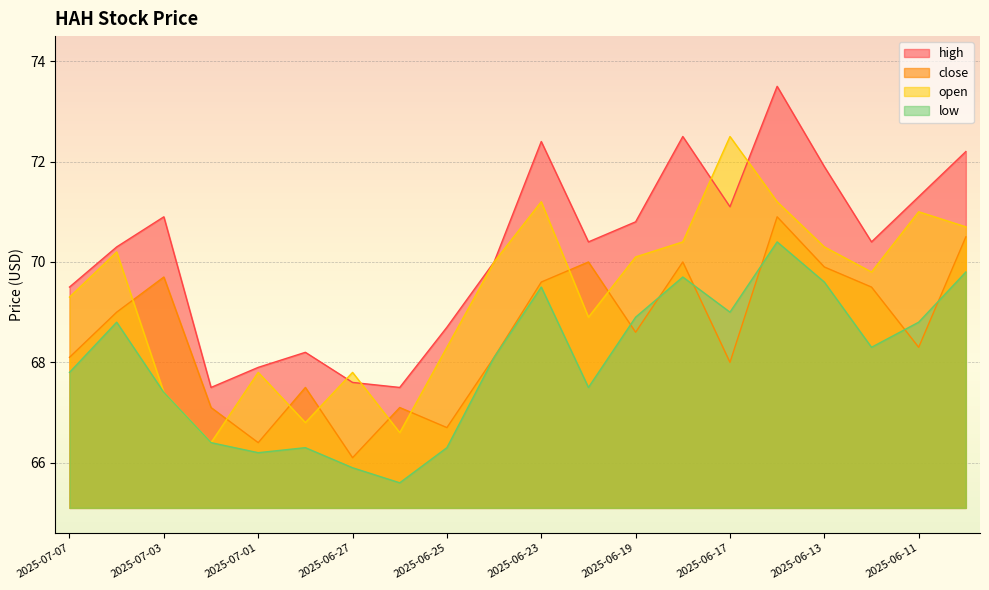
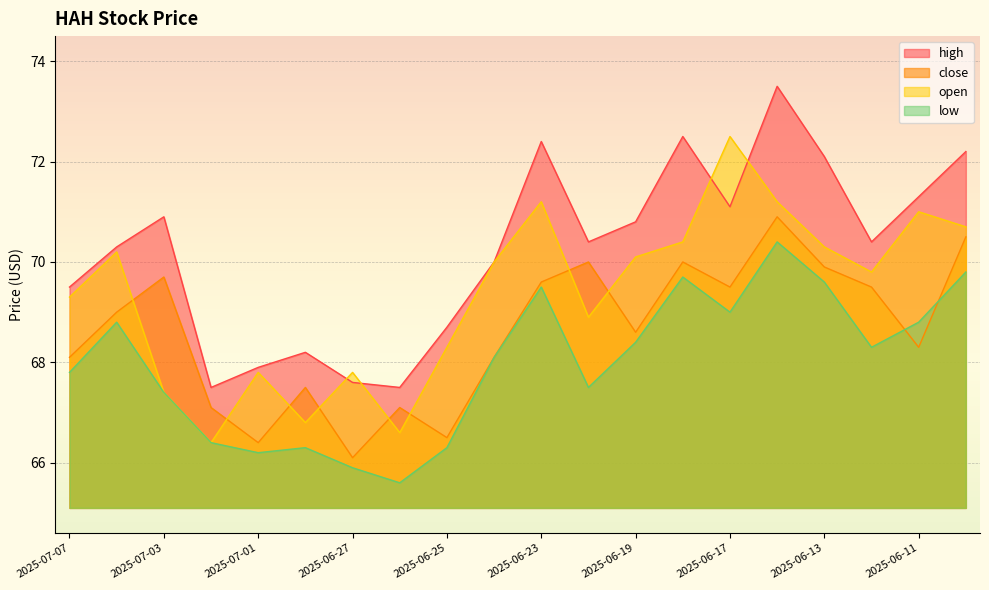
  {
    "high": {
      "2025-07-07": 69.5,
      "2025-07-03": 70.9,
      "2025-07-01": 67.9,
      "2025-06-27": 67.6,
      "2025-06-25": 68.7,
      "2025-06-23": 72.4,
      "2025-06-19": 70.8,
      "2025-06-17": 71.1,
-     "2025-06-13": 71.9,
+     "2025-06-13": 72.1,
      "2025-06-11": 71.3
    },
    "close": {
      "2025-07-07": 68.1,
      "2025-07-03": 69.7,
      "2025-07-01": 66.4,
      "2025-06-27": 66.1,
-     "2025-06-25": 66.7,
+     "2025-06-25": 66.5,
      "2025-06-23": 69.6,
      "2025-06-19": 68.6,
-     "2025-06-17": 68.0,
+     "2025-06-17": 69.5,
      "2025-06-13": 69.9,
      "2025-06-11": 68.3
    },
    "open": {
      "2025-07-07": 69.3,
      "2025-07-01": 67.8,
      "2025-06-27": 67.8,
      "2025-06-25": 68.3,
      "2025-06-23": 71.2,
      "2025-06-19": 70.1,
      "2025-06-17": 72.5,
      "2025-06-13": 70.3,
      "2025-06-11": 71.0
    },
    "low": {
      "2025-07-07": 67.8,
      "2025-07-01": 66.2,
      "2025-06-27": 65.9,
      "2025-06-25": 66.3,
      "2025-06-23": 69.5,
-     "2025-06-19": 68.9,
+     "2025-06-19": 68.4,
      "2025-06-17": 69.0,
      "2025-06-13": 69.6,
      "2025-06-11": 68.8
    }
  }
